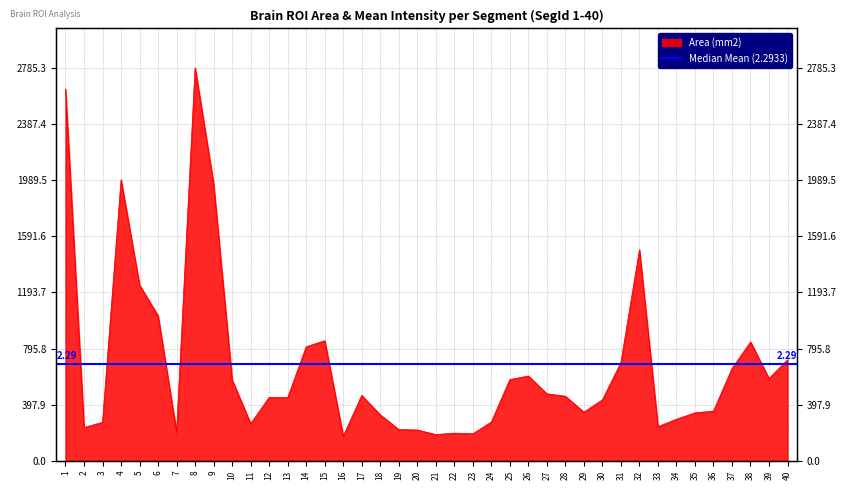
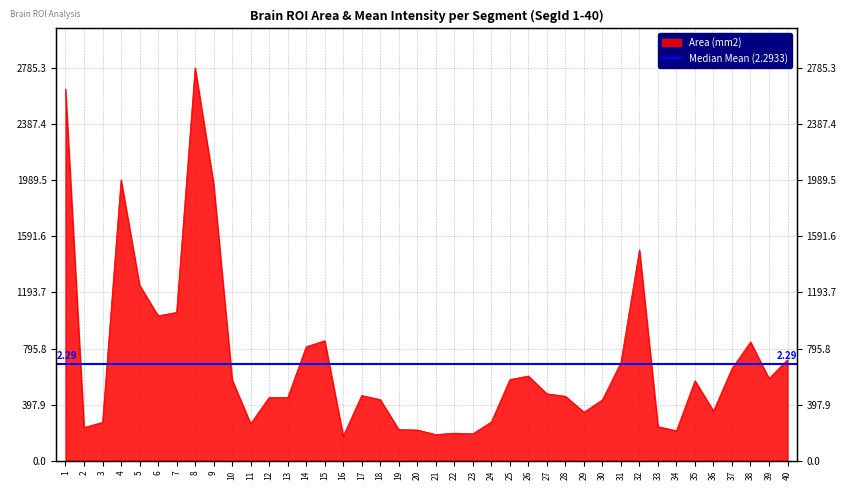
  {
    "1": 2640,
    "2": 240,
    "3": 270,
    "4": 1990,
    "5": 1250,
    "6": 1030,
-   "7": 200,
+   "7": 1050,
    "8": 2790,
    "9": 1960,
    "10": 570,
    "11": 260,
    "12": 450,
    "13": 450,
    "14": 810,
    "15": 850,
    "16": 180,
    "17": 460,
-   "18": 330,
+   "18": 430,
    "19": 220,
    "20": 220,
    "21": 190,
    "22": 200,
    "23": 190,
    "24": 280,
    "25": 580,
    "26": 600,
    "27": 480,
    "28": 460,
    "29": 350,
    "30": 430,
    "31": 700,
    "32": 1500,
    "33": 240,
-   "34": 300,
-   "35": 340,
+   "34": 210,
+   "35": 570,
    "36": 350,
    "37": 650,
    "38": 840,
    "39": 580
  }
